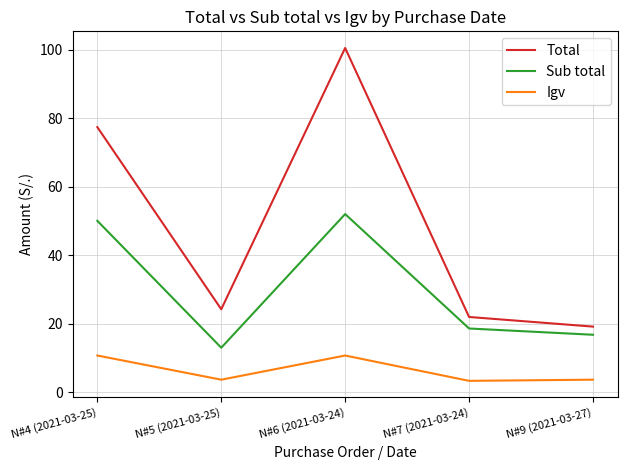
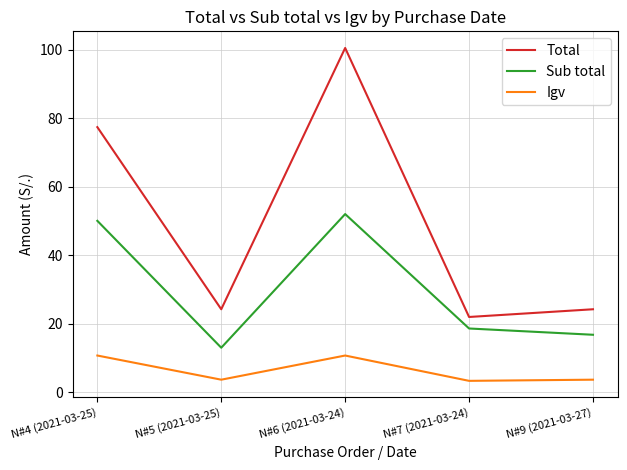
  {
    "Total": {
      "N#4 (2021-03-25)": 77,
      "N#5 (2021-03-25)": 24,
      "N#6 (2021-03-24)": 101,
      "N#7 (2021-03-24)": 22,
-     "N#9 (2021-03-27)": 19
+     "N#9 (2021-03-27)": 24
    },
    "Sub total": {
      "N#4 (2021-03-25)": 50,
      "N#5 (2021-03-25)": 13,
      "N#6 (2021-03-24)": 52,
      "N#7 (2021-03-24)": 19,
      "N#9 (2021-03-27)": 17
    },
    "Igv": {
      "N#4 (2021-03-25)": 11,
      "N#5 (2021-03-25)": 4,
      "N#6 (2021-03-24)": 11,
      "N#7 (2021-03-24)": 3,
      "N#9 (2021-03-27)": 4
    }
  }
